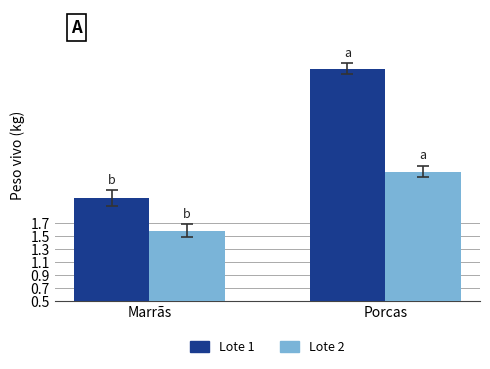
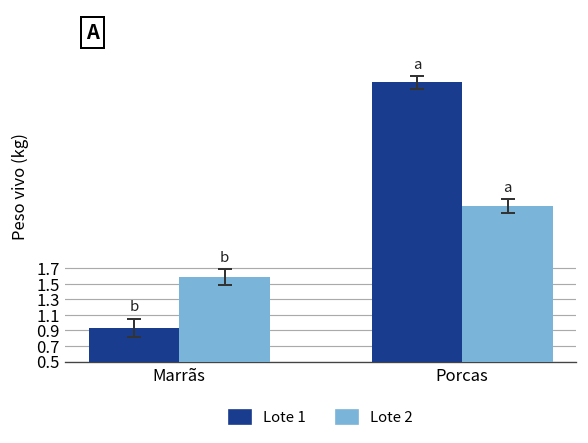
  {
    "Lote 1": {
-     "Marrãs": 2.1,
+     "Marrãs": 0.9,
      "Porcas": 4.1
    },
    "Lote 2": {
      "Marrãs": 1.6,
      "Porcas": 2.5
    }
  }
